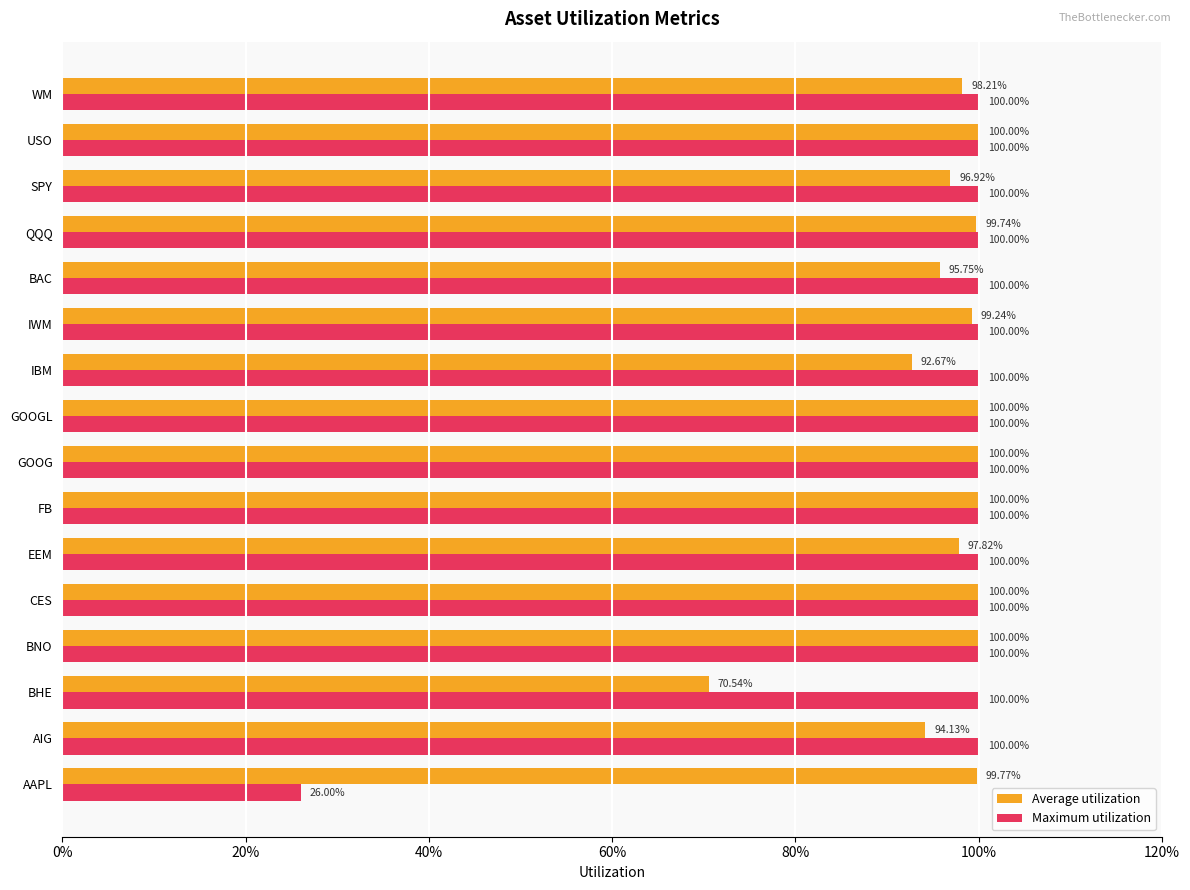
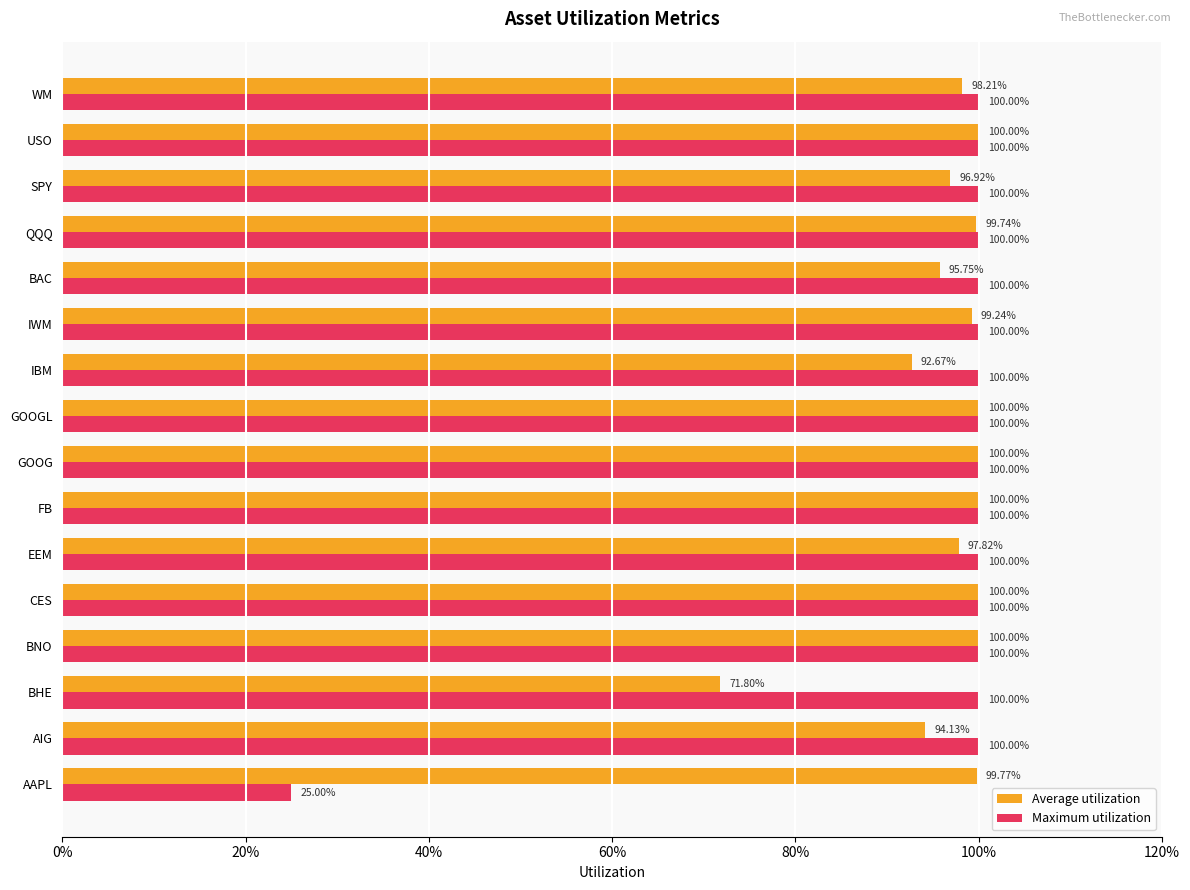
  {
    "Average utilization": {
      "WM": "98.21%",
      "USO": "100.00%",
      "SPY": "96.92%",
      "QQQ": "99.74%",
      "BAC": "95.75%",
      "IWM": "99.24%",
      "IBM": "92.67%",
      "GOOGL": "100.00%",
      "GOOG": "100.00%",
      "FB": "100.00%",
      "EEM": "97.82%",
      "CES": "100.00%",
      "BNO": "100.00%",
-     "BHE": "70.54%",
+     "BHE": "71.80%",
      "AIG": "94.13%",
      "AAPL": "99.77%"
    },
    "Maximum utilization": {
      "WM": "100.00%",
      "USO": "100.00%",
      "SPY": "100.00%",
      "QQQ": "100.00%",
      "BAC": "100.00%",
      "IWM": "100.00%",
      "IBM": "100.00%",
      "GOOGL": "100.00%",
      "GOOG": "100.00%",
      "FB": "100.00%",
      "EEM": "100.00%",
      "CES": "100.00%",
      "BNO": "100.00%",
      "BHE": "100.00%",
      "AIG": "100.00%",
-     "AAPL": "26.00%"
+     "AAPL": "25.00%"
    }
  }
